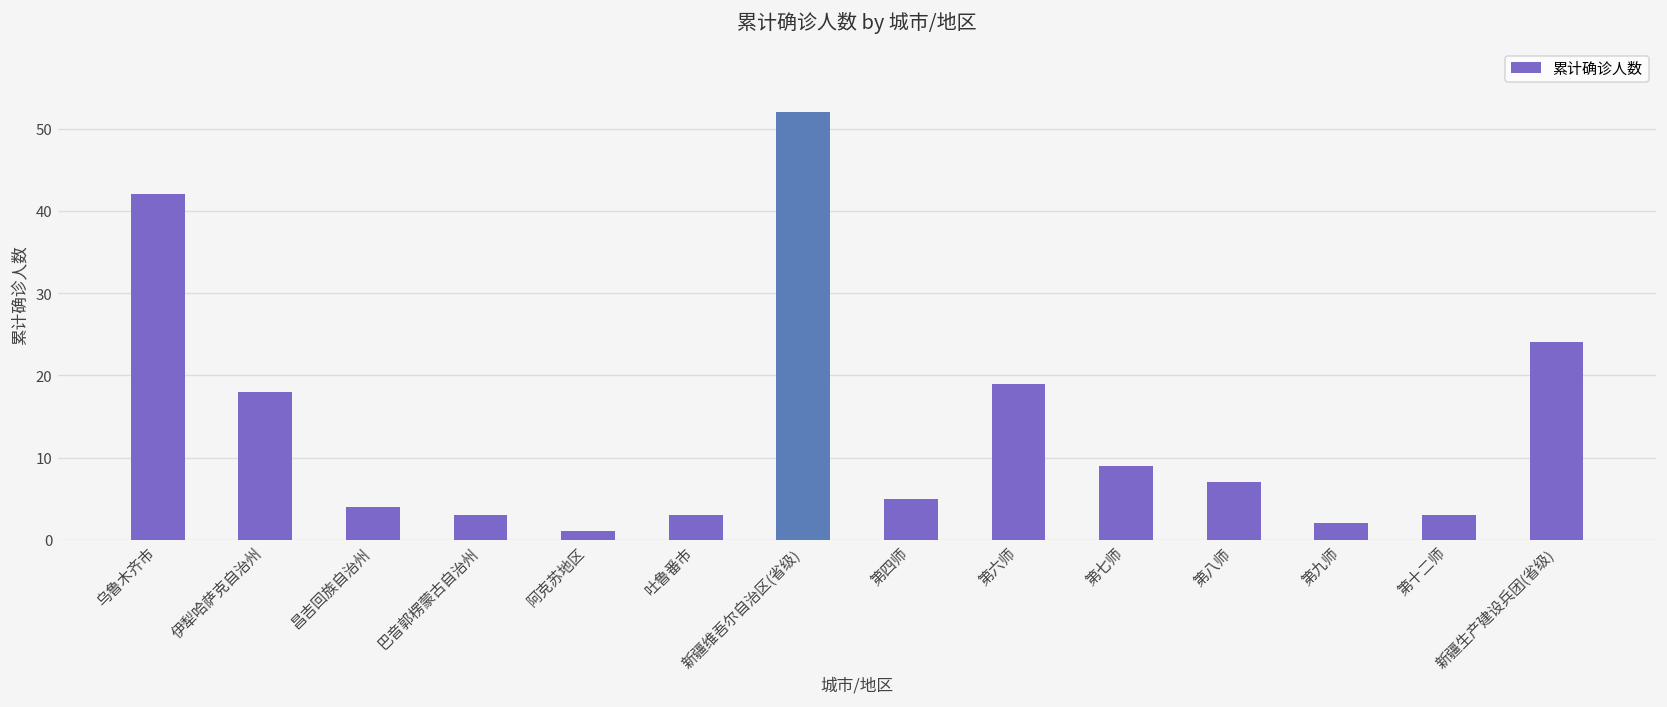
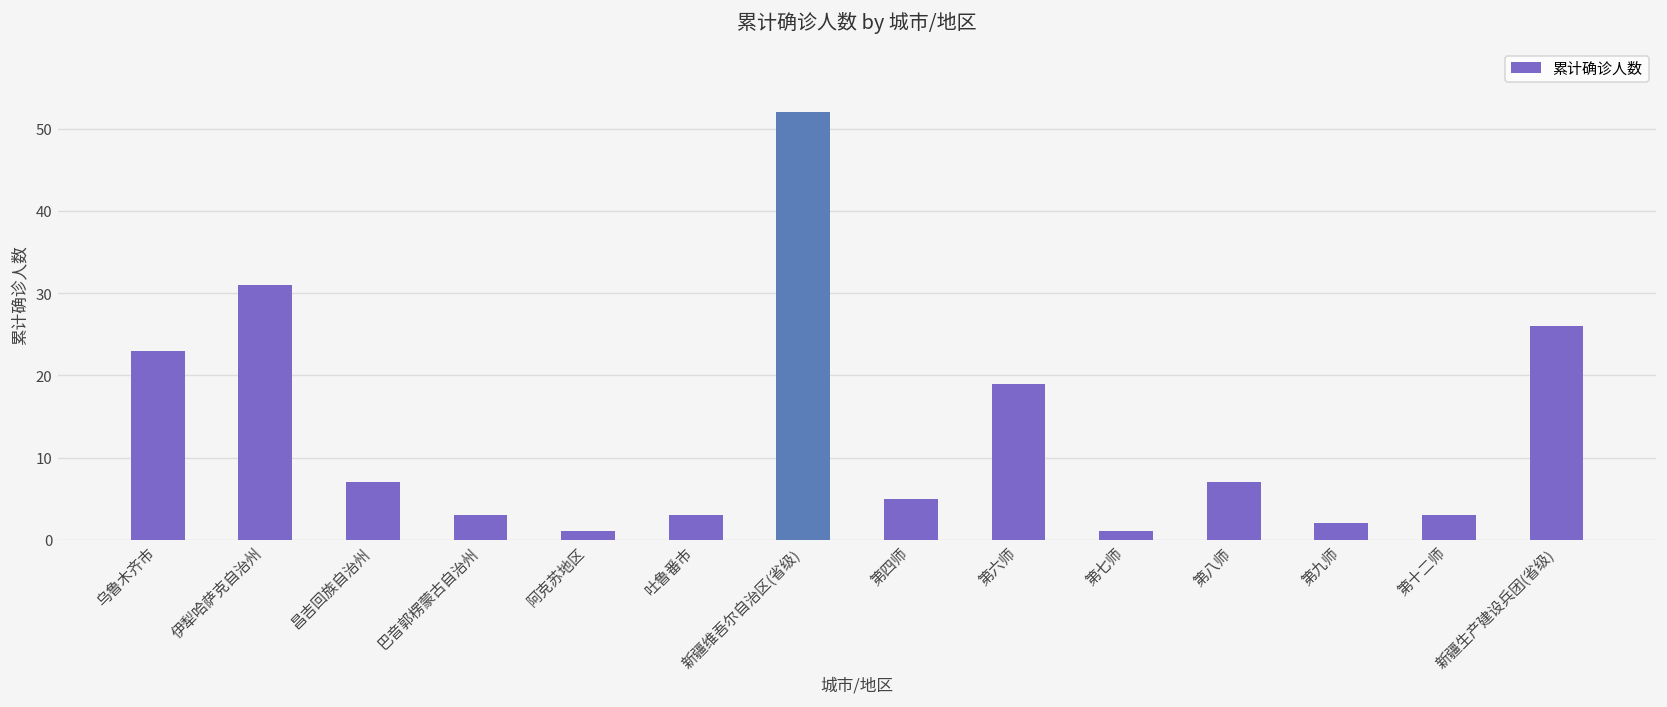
  {
-   "乌鲁木齐市": 42,
-   "伊犁哈萨克自治州": 18,
-   "昌吉回族自治州": 4,
+   "乌鲁木齐市": 23,
+   "伊犁哈萨克自治州": 31,
+   "昌吉回族自治州": 7,
    "巴音郭楞蒙古自治州": 3,
    "阿克苏地区": 1,
    "吐鲁番市": 3,
    "新疆维吾尔自治区(省级)": 52,
    "第四师": 5,
    "第六师": 19,
-   "第七师": 9,
+   "第七师": 1,
    "第八师": 7,
    "第九师": 2,
    "第十二师": 3,
-   "新疆生产建设兵团(省级)": 24
+   "新疆生产建设兵团(省级)": 26
  }
